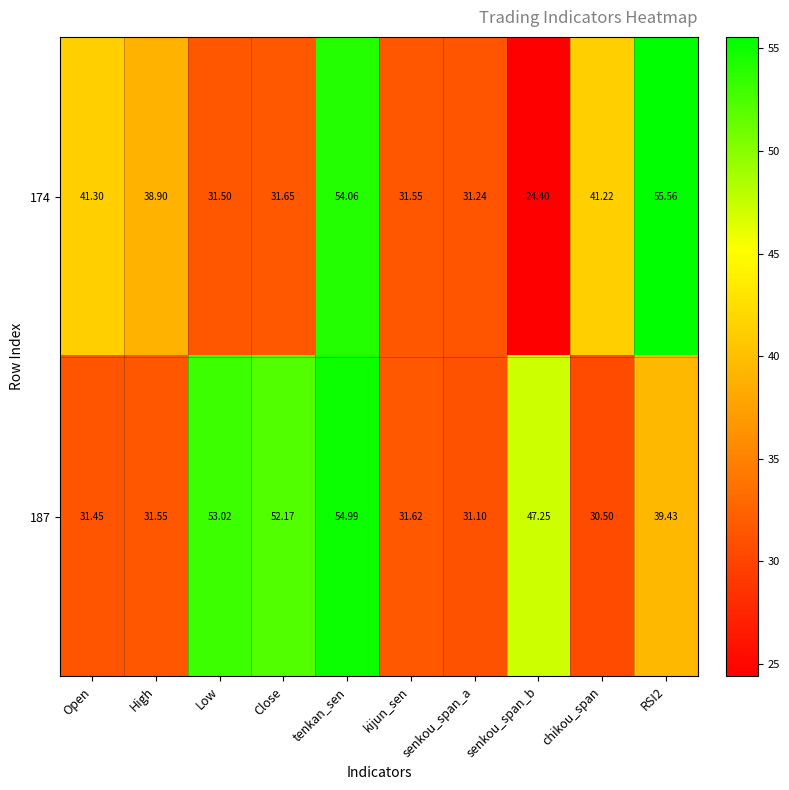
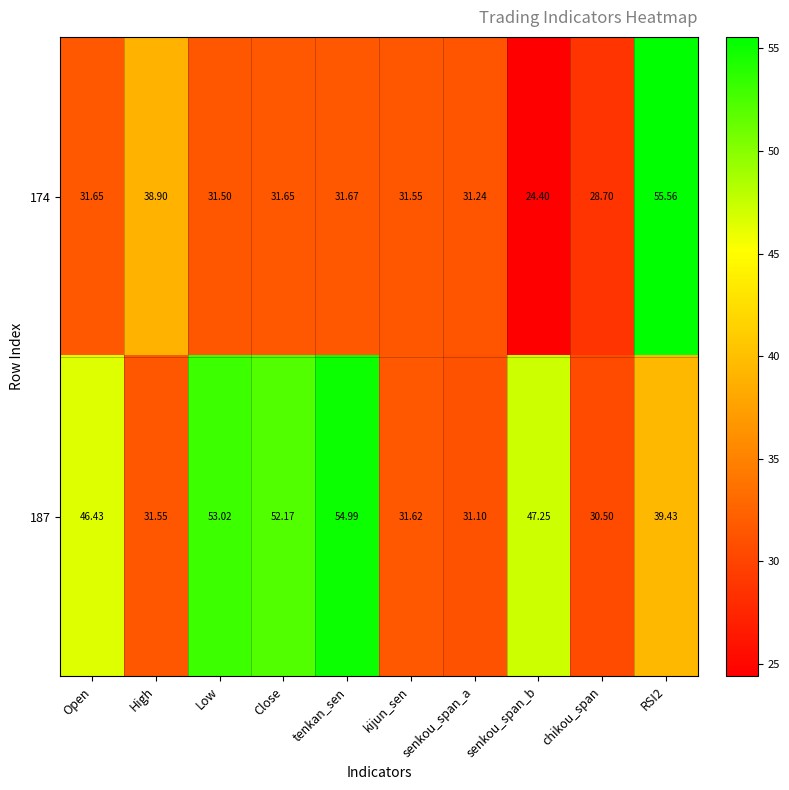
  {
    "174": {
-     "Open": 41.30,
+     "Open": 31.65,
      "High": 38.90,
      "Low": 31.50,
      "Close": 31.65,
-     "tenkan_sen": 54.06,
+     "tenkan_sen": 31.67,
      "kijun_sen": 31.55,
      "senkou_span_a": 31.24,
      "senkou_span_b": 24.40,
-     "chikou_span": 41.22,
+     "chikou_span": 28.70,
      "RSI2": 55.56
    },
    "187": {
-     "Open": 31.45,
+     "Open": 46.43,
      "High": 31.55,
      "Low": 53.02,
      "Close": 52.17,
      "tenkan_sen": 54.99,
      "kijun_sen": 31.62,
      "senkou_span_a": 31.10,
      "senkou_span_b": 47.25,
      "chikou_span": 30.50,
      "RSI2": 39.43
    }
  }
